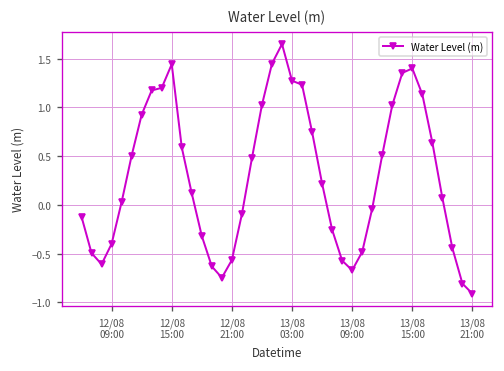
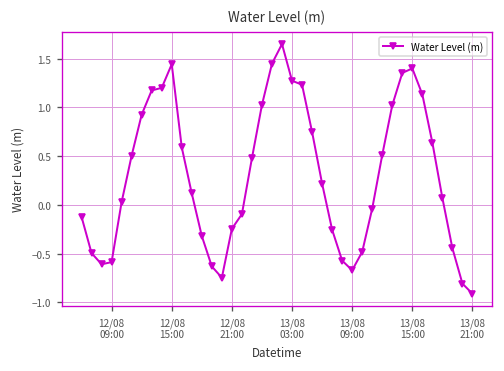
  {
-   "12/08 09:00": -0.4,
+   "12/08 09:00": -0.6,
    "12/08 15:00": 1.4,
-   "12/08 21:00": -0.6,
+   "12/08 21:00": -0.2,
    "13/08 03:00": 1.3,
    "13/08 09:00": -0.7,
    "13/08 15:00": 1.4,
    "13/08 21:00": -0.9
  }
